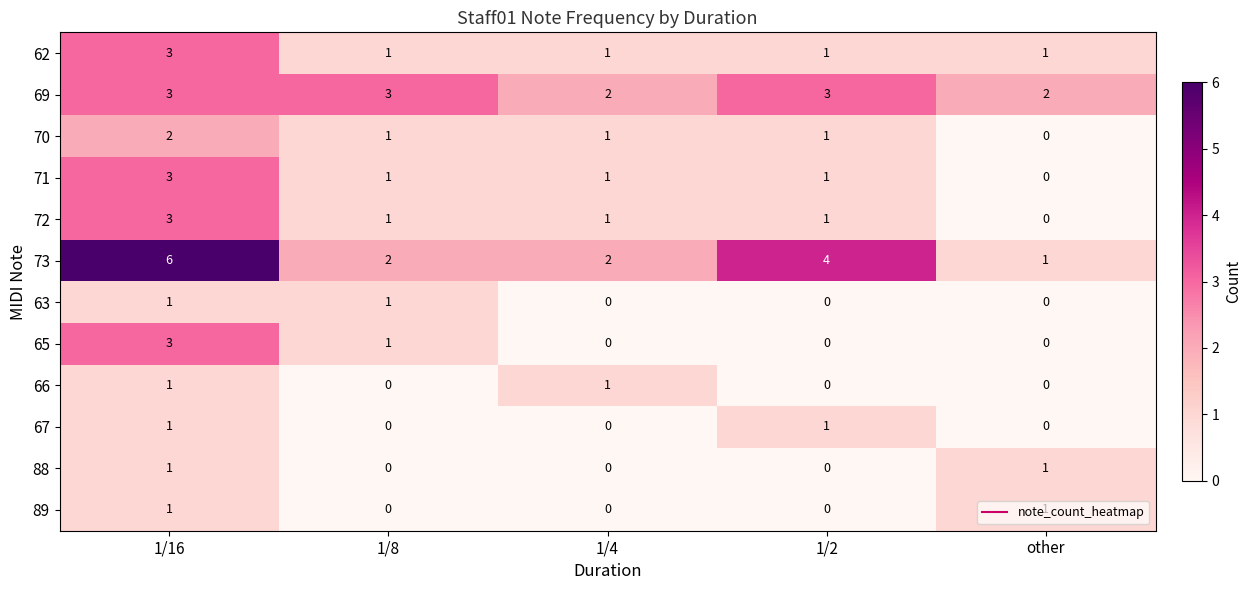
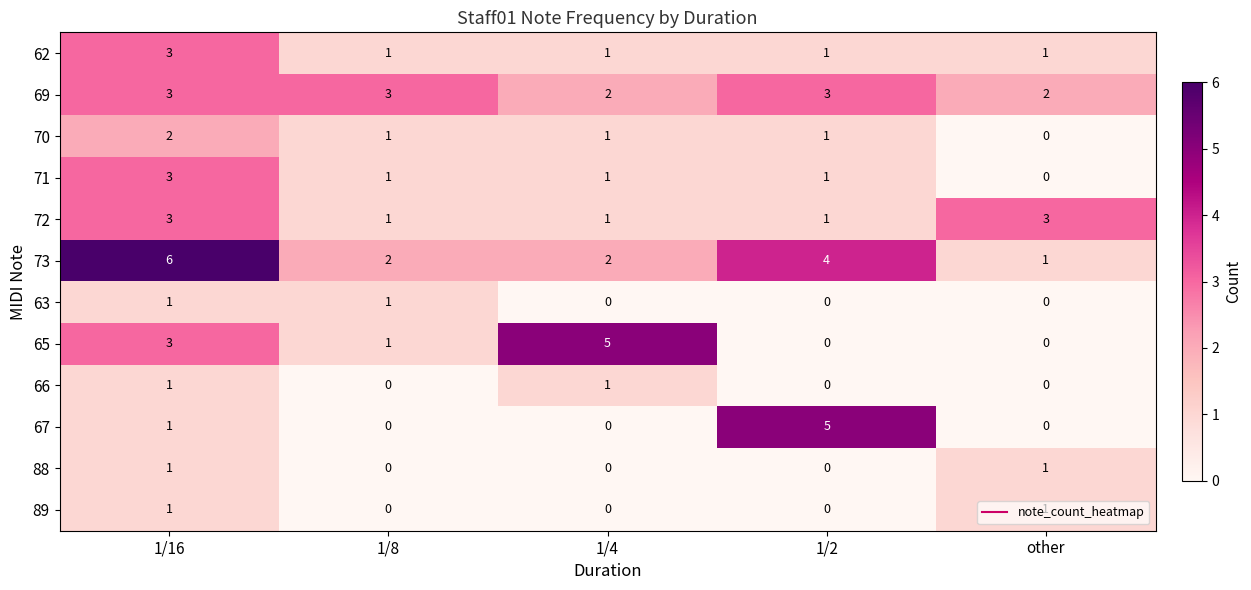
  {
    "62": {
      "1/16": 3,
      "1/8": 1,
      "1/4": 1,
      "1/2": 1,
      "other": 1
    },
    "69": {
      "1/16": 3,
      "1/8": 3,
      "1/4": 2,
      "1/2": 3,
      "other": 2
    },
    "70": {
      "1/16": 2,
      "1/8": 1,
      "1/4": 1,
      "1/2": 1,
      "other": 0
    },
    "71": {
      "1/16": 3,
      "1/8": 1,
      "1/4": 1,
      "1/2": 1,
      "other": 0
    },
    "72": {
      "1/16": 3,
      "1/8": 1,
      "1/4": 1,
      "1/2": 1,
-     "other": 0
+     "other": 3
    },
    "73": {
      "1/16": 6,
      "1/8": 2,
      "1/4": 2,
      "1/2": 4,
      "other": 1
    },
    "63": {
      "1/16": 1,
      "1/8": 1,
      "1/4": 0,
      "1/2": 0,
      "other": 0
    },
    "65": {
      "1/16": 3,
      "1/8": 1,
-     "1/4": 0,
+     "1/4": 5,
      "1/2": 0,
      "other": 0
    },
    "66": {
      "1/16": 1,
      "1/8": 0,
      "1/4": 1,
      "1/2": 0,
      "other": 0
    },
    "67": {
      "1/16": 1,
      "1/8": 0,
      "1/4": 0,
-     "1/2": 1,
+     "1/2": 5,
      "other": 0
    },
    "88": {
      "1/16": 1,
      "1/8": 0,
      "1/4": 0,
      "1/2": 0,
      "other": 1
    },
    "89": {
      "1/16": 1,
      "1/8": 0,
      "1/4": 0,
      "1/2": 0
    }
  }
